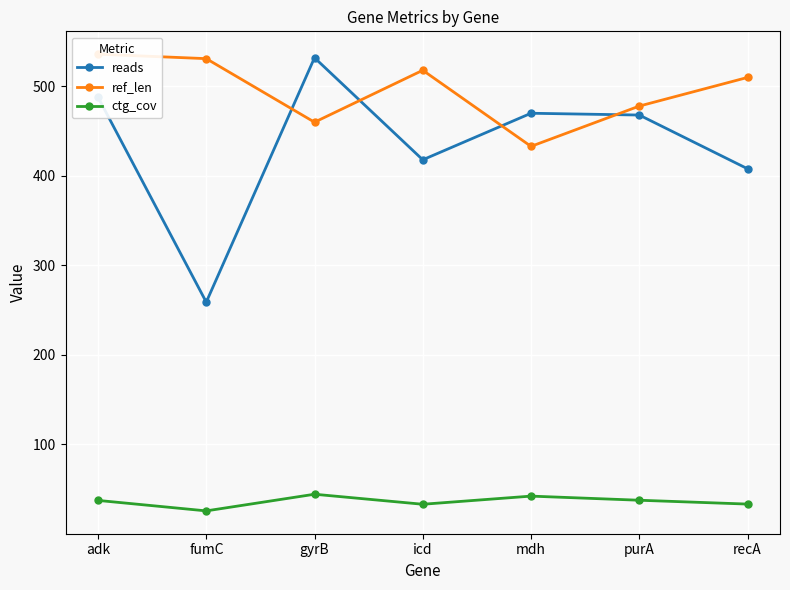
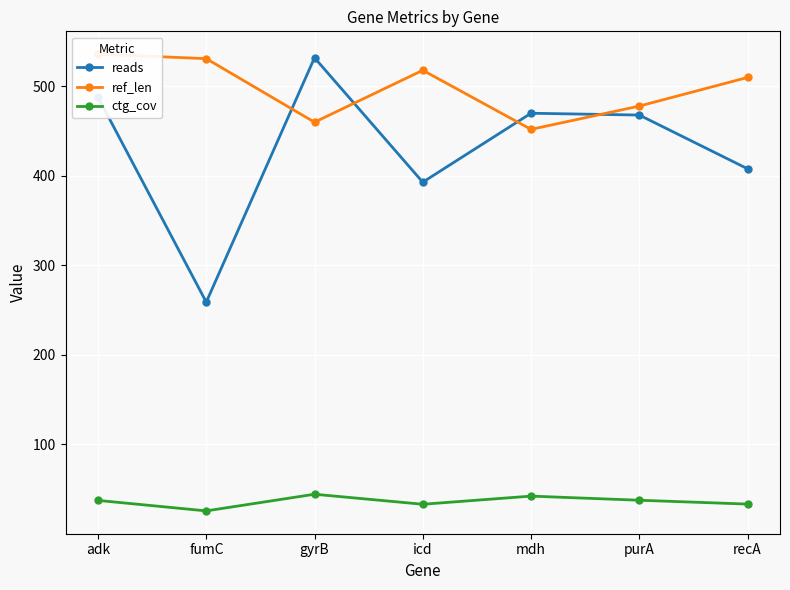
  {
    "reads": {
      "fumC": 260,
      "gyrB": 530,
-     "icd": 420,
+     "icd": 390,
      "mdh": 470,
      "purA": 470,
      "recA": 410
    },
    "ref_len": {
      "fumC": 530,
      "gyrB": 460,
      "icd": 520,
-     "mdh": 430,
+     "mdh": 450,
      "purA": 480,
      "recA": 510
    },
    "ctg_cov": {
      "adk": 40,
      "fumC": 30,
      "gyrB": 40,
      "icd": 30,
      "mdh": 40,
      "purA": 40,
      "recA": 30
    }
  }
